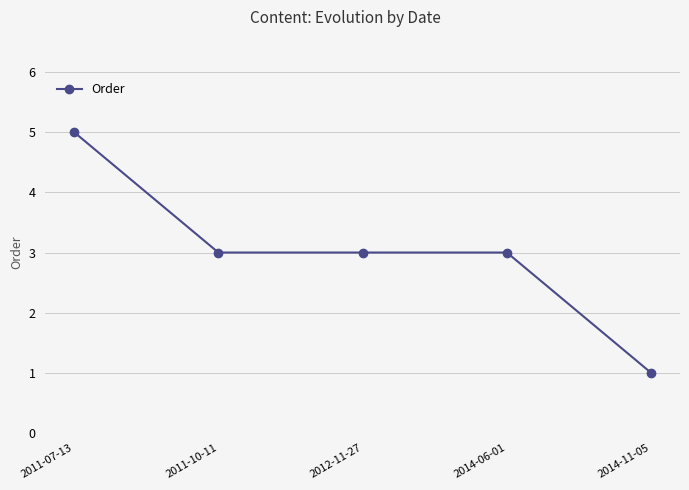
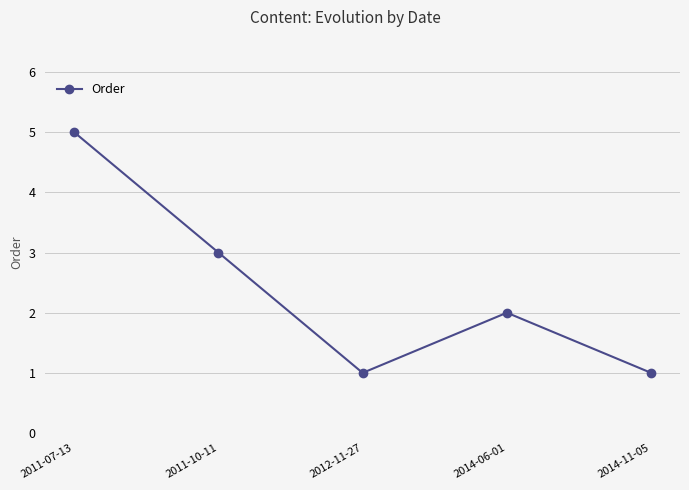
  {
    "2011-07-13": 5,
    "2011-10-11": 3,
-   "2012-11-27": 3,
-   "2014-06-01": 3,
+   "2012-11-27": 1,
+   "2014-06-01": 2,
    "2014-11-05": 1
  }
